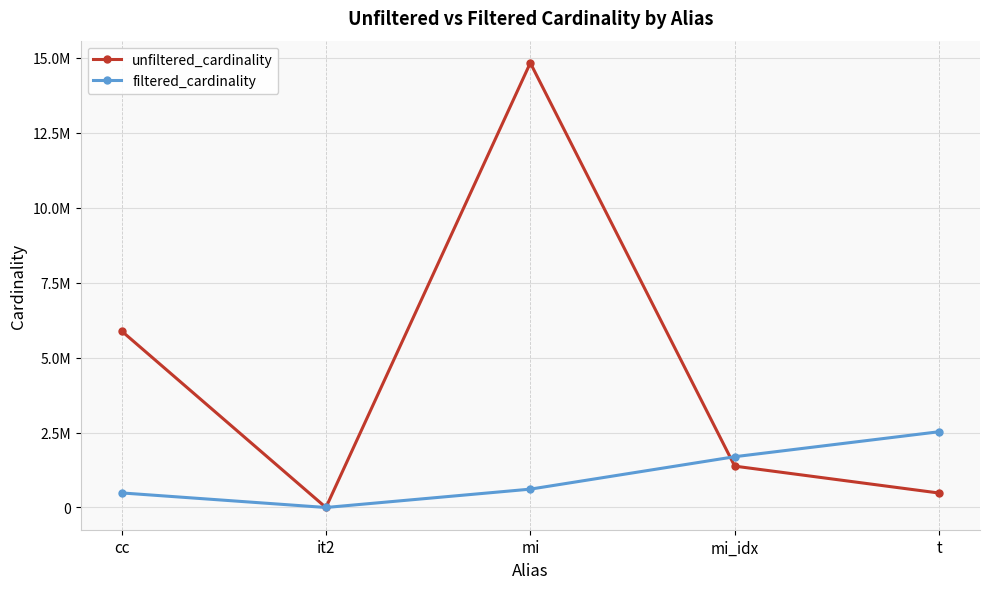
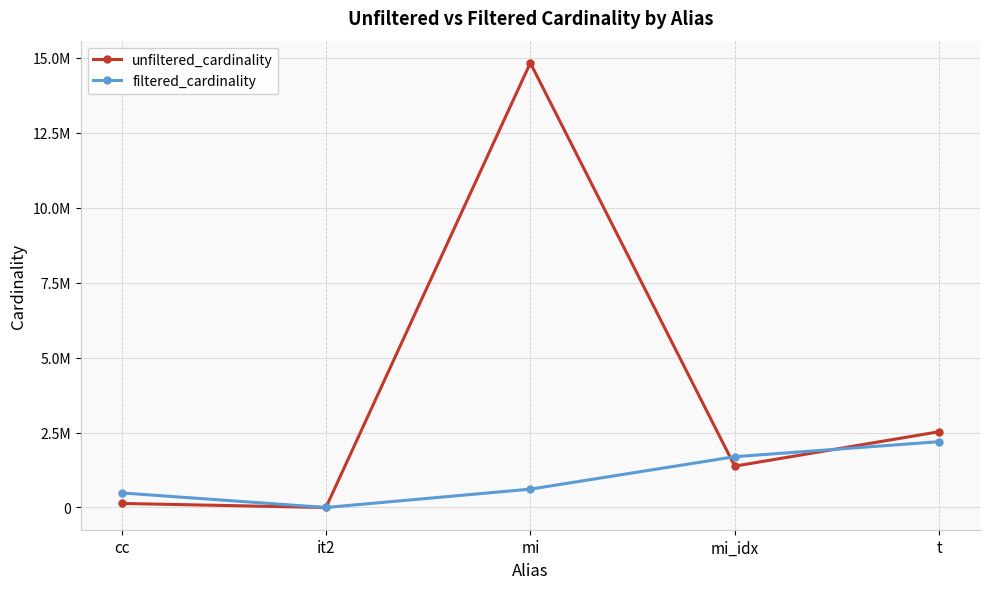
  {
    "unfiltered_cardinality": {
-     "cc": 5900000,
+     "cc": 100000,
      "mi": 14800000,
      "mi_idx": 1400000,
-     "t": 500000
+     "t": 2500000
    },
    "filtered_cardinality": {
      "cc": 500000,
      "mi": 600000,
      "mi_idx": 1700000,
-     "t": 2500000
+     "t": 2200000
    }
  }
